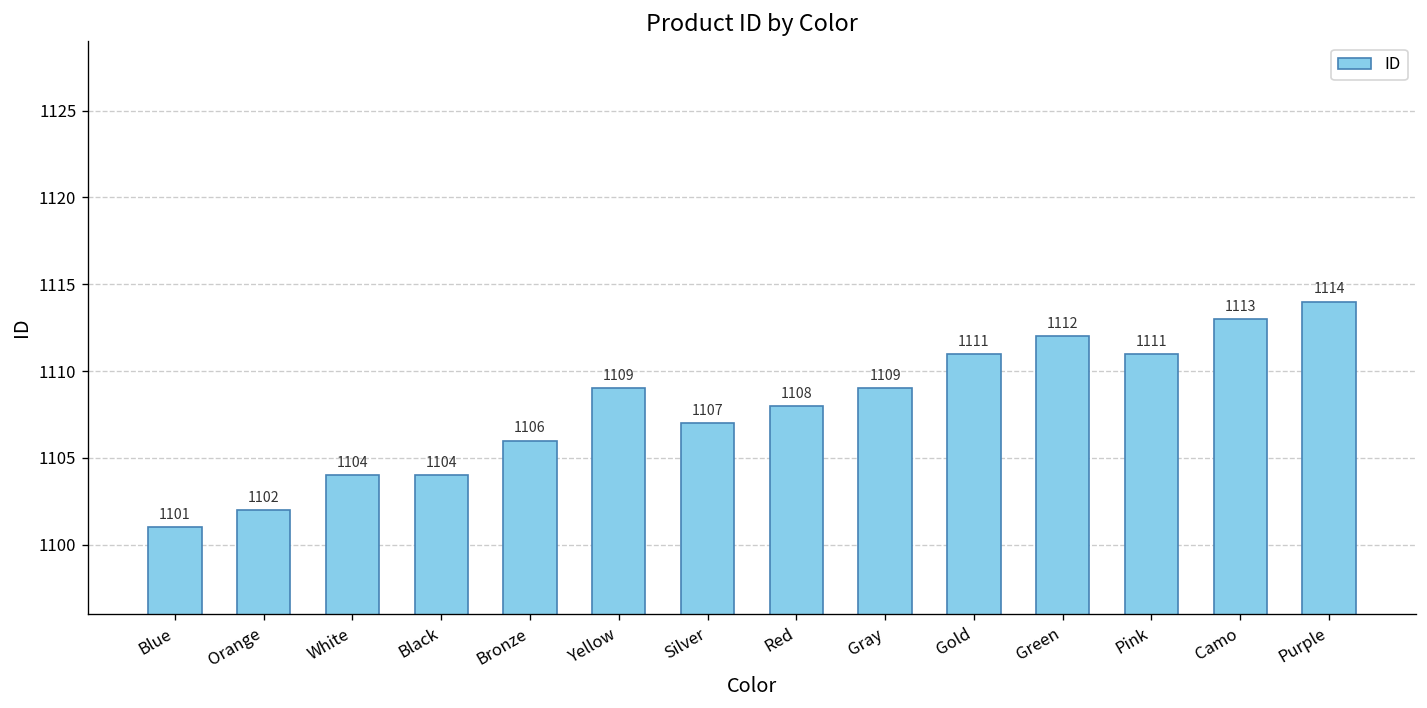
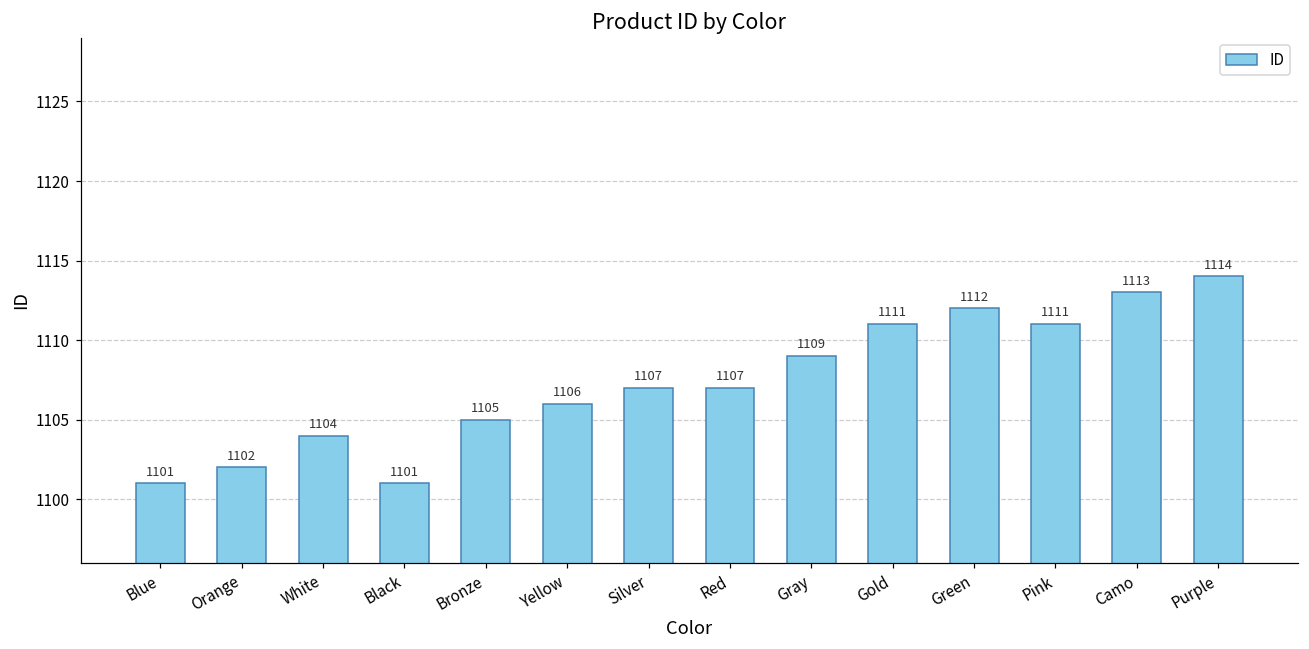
  {
    "Blue": 1101,
    "Orange": 1102,
    "White": 1104,
-   "Black": 1104,
-   "Bronze": 1106,
-   "Yellow": 1109,
+   "Black": 1101,
+   "Bronze": 1105,
+   "Yellow": 1106,
    "Silver": 1107,
-   "Red": 1108,
+   "Red": 1107,
    "Gray": 1109,
    "Gold": 1111,
    "Green": 1112,
    "Pink": 1111,
    "Camo": 1113,
    "Purple": 1114
  }
